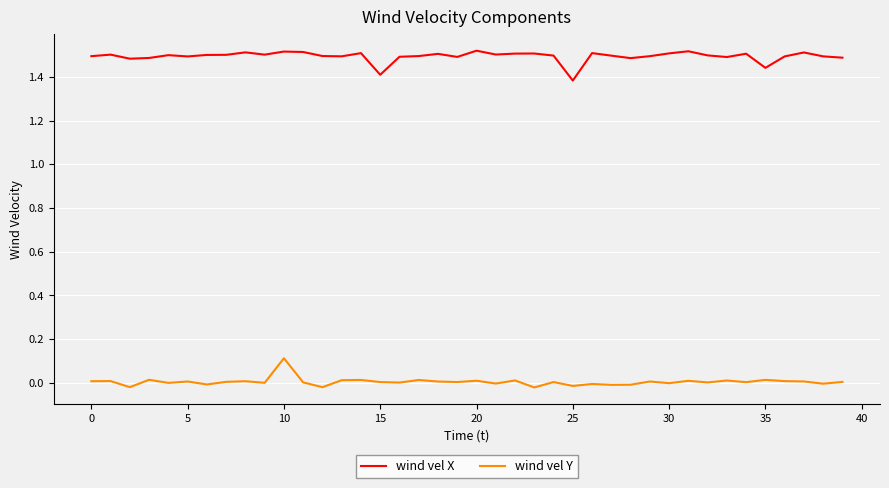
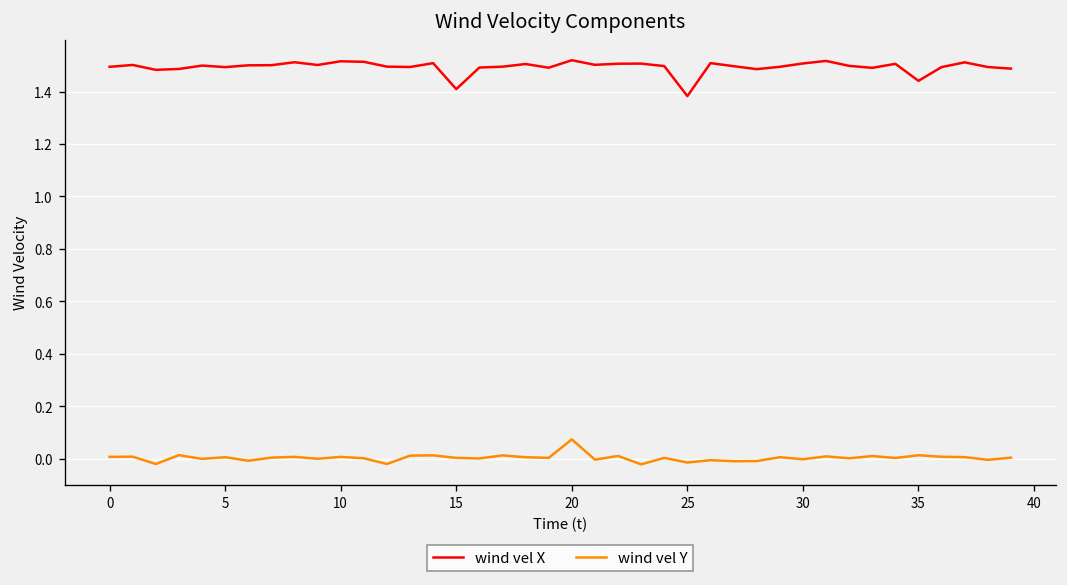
  {
    "wind vel X": {
      "0": 1.49,
      "5": 1.49,
      "10": 1.52,
      "15": 1.41,
      "20": 1.52,
      "25": 1.38,
      "30": 1.51,
      "35": 1.44
    },
    "wind vel Y": {
      "0": 0.01,
      "5": 0.01,
-     "10": 0.11,
+     "10": 0.01,
      "15": 0.00,
-     "20": 0.01,
+     "20": 0.07,
      "25": -0.01,
      "30": 0.00,
      "35": 0.01
    }
  }
